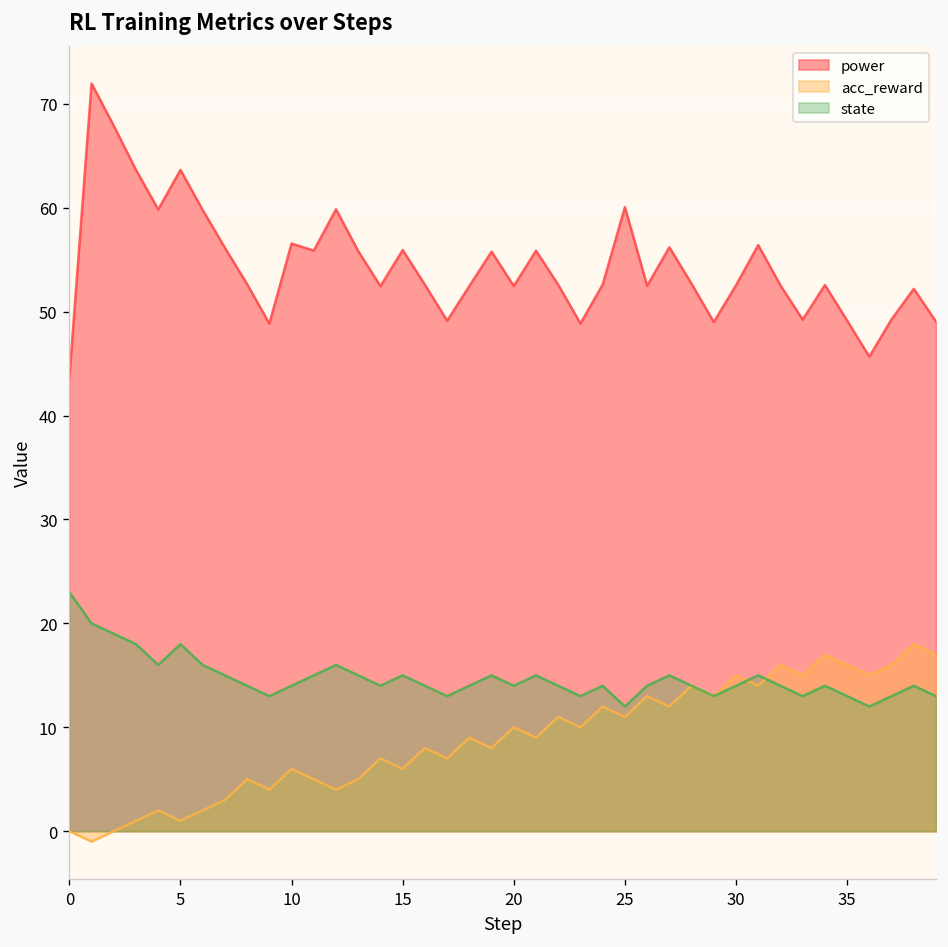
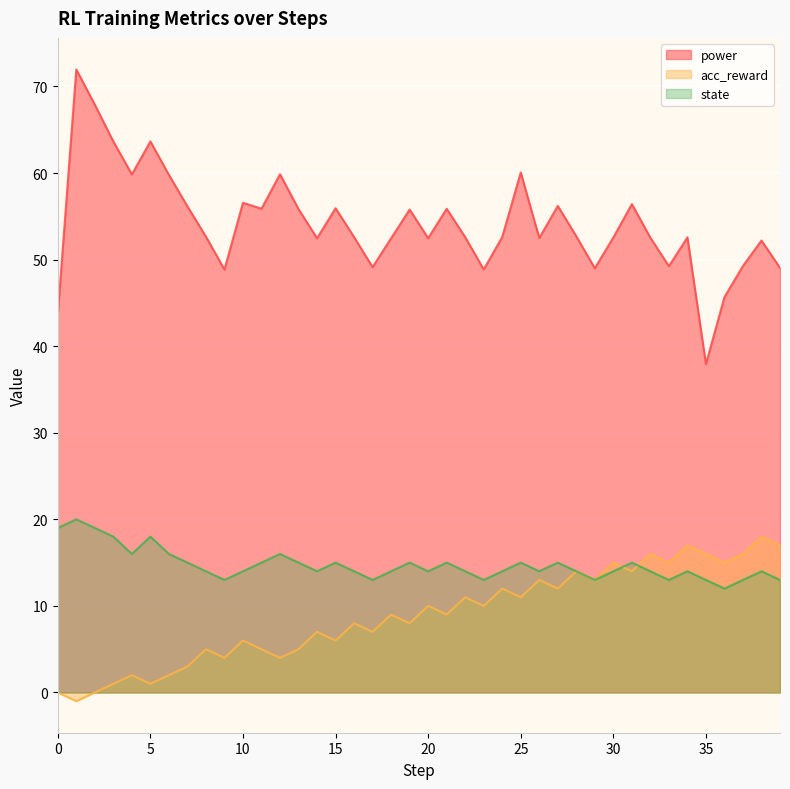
  {
    "power": {
      "0": 44,
      "5": 64,
      "10": 57,
      "15": 56,
      "20": 52,
      "25": 60,
      "30": 53,
-     "35": 49
+     "35": 38
    },
    "state": {
-     "0": 23,
+     "0": 19,
      "5": 18,
      "10": 14,
      "15": 15,
      "20": 14,
-     "25": 12,
+     "25": 15,
      "30": 14,
      "35": 13
    }
  }
